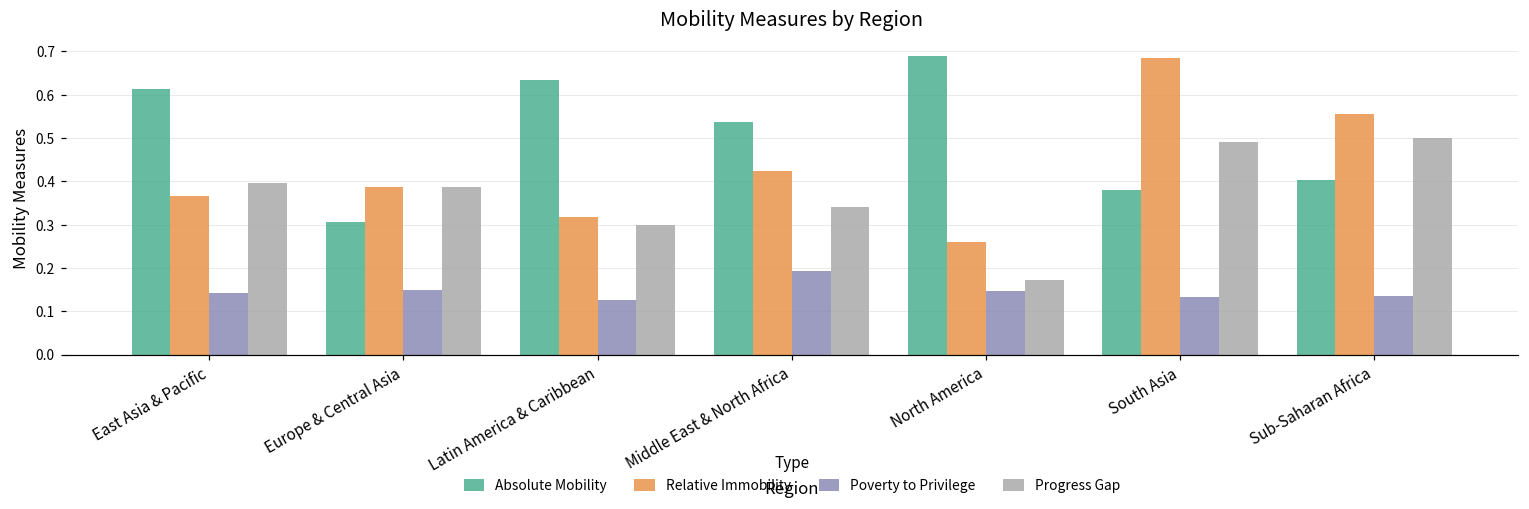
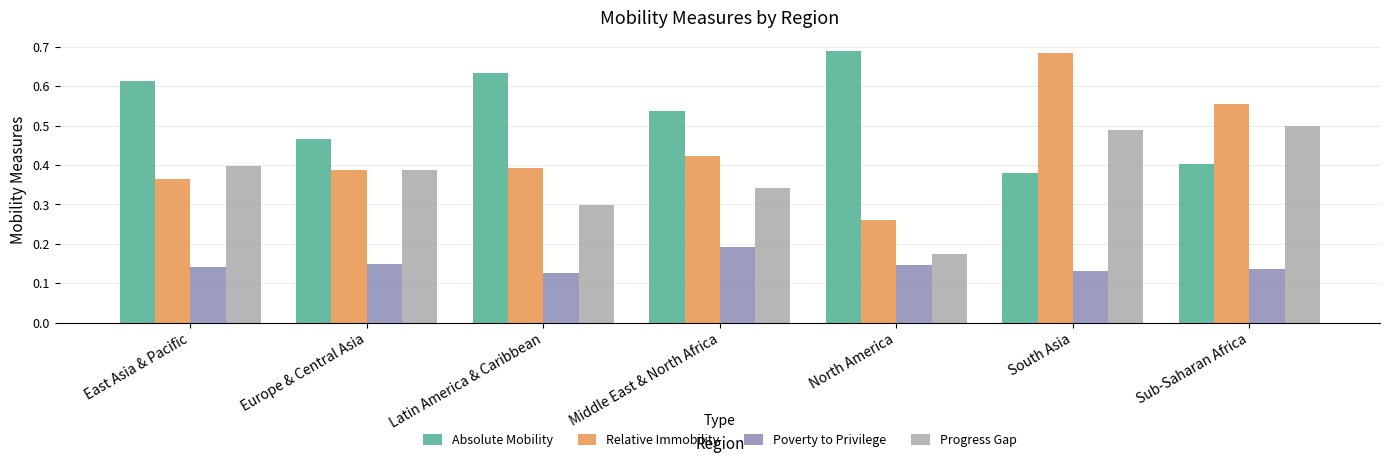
  {
    "Absolute Mobility": {
      "East Asia & Pacific": 0.61,
-     "Europe & Central Asia": 0.31,
+     "Europe & Central Asia": 0.47,
      "Latin America & Caribbean": 0.63,
      "Middle East & North Africa": 0.54,
      "North America": 0.69,
      "South Asia": 0.38,
      "Sub-Saharan Africa": 0.40
    },
    "Relative Immobility": {
      "East Asia & Pacific": 0.37,
      "Europe & Central Asia": 0.39,
-     "Latin America & Caribbean": 0.32,
+     "Latin America & Caribbean": 0.39,
      "Middle East & North Africa": 0.42,
      "North America": 0.26,
      "South Asia": 0.68,
      "Sub-Saharan Africa": 0.56
    }
  }
